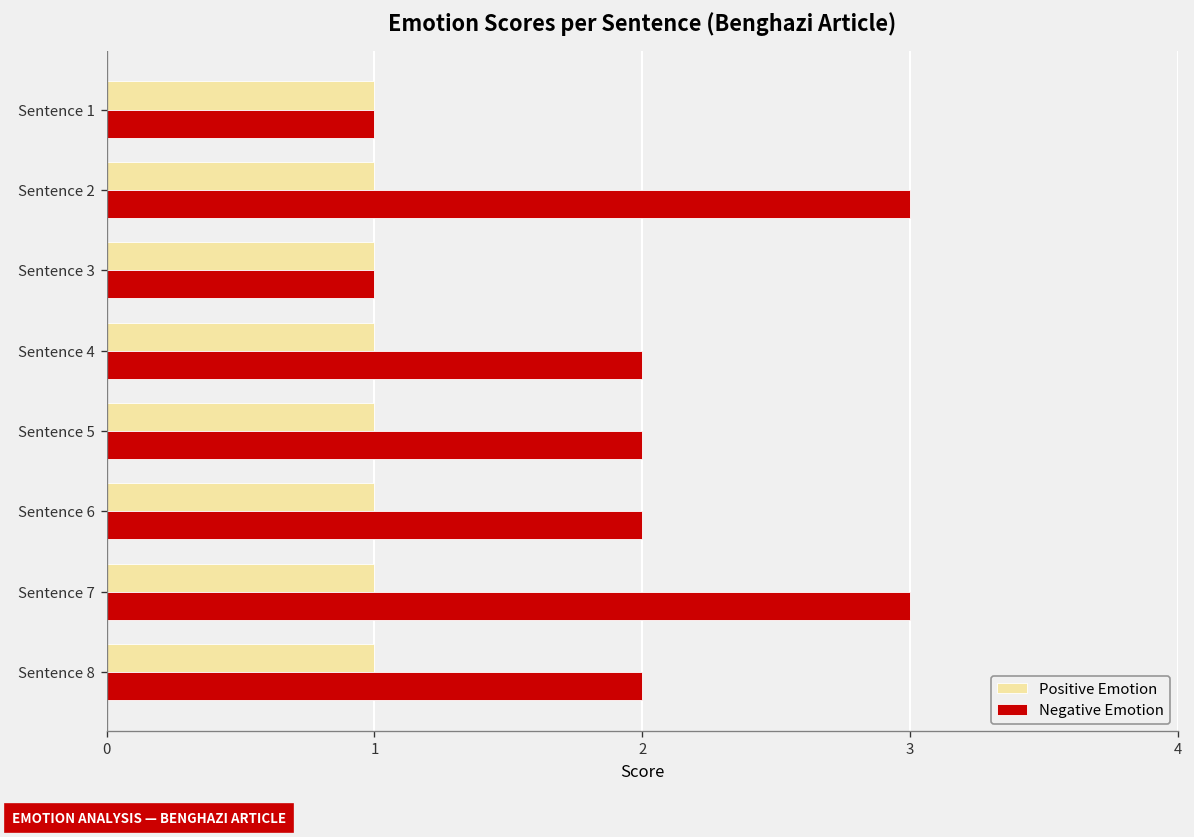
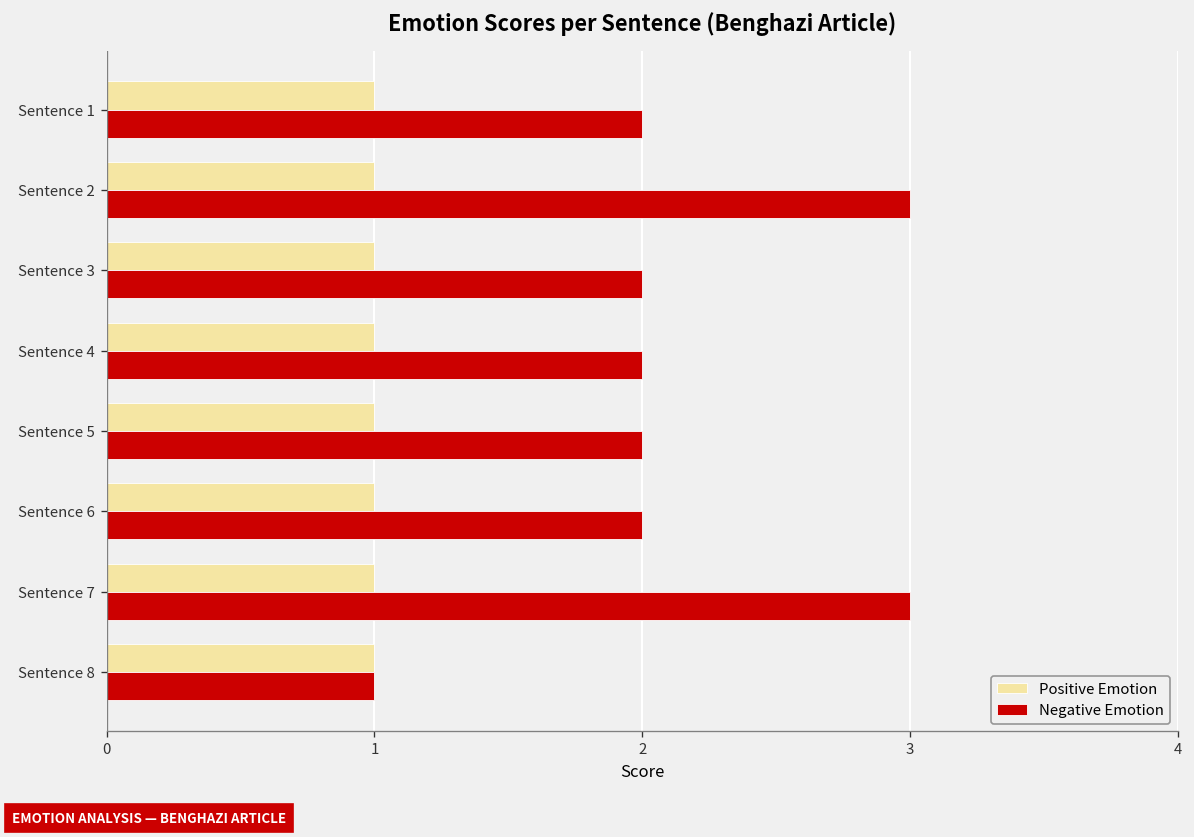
  {
    "Positive Emotion": {
      "Sentence 1": 1,
      "Sentence 2": 1,
      "Sentence 3": 1,
      "Sentence 4": 1,
      "Sentence 5": 1,
      "Sentence 6": 1,
      "Sentence 7": 1,
      "Sentence 8": 1
    },
    "Negative Emotion": {
-     "Sentence 1": 1,
+     "Sentence 1": 2,
      "Sentence 2": 3,
-     "Sentence 3": 1,
+     "Sentence 3": 2,
      "Sentence 4": 2,
      "Sentence 5": 2,
      "Sentence 6": 2,
      "Sentence 7": 3,
-     "Sentence 8": 2
+     "Sentence 8": 1
    }
  }
